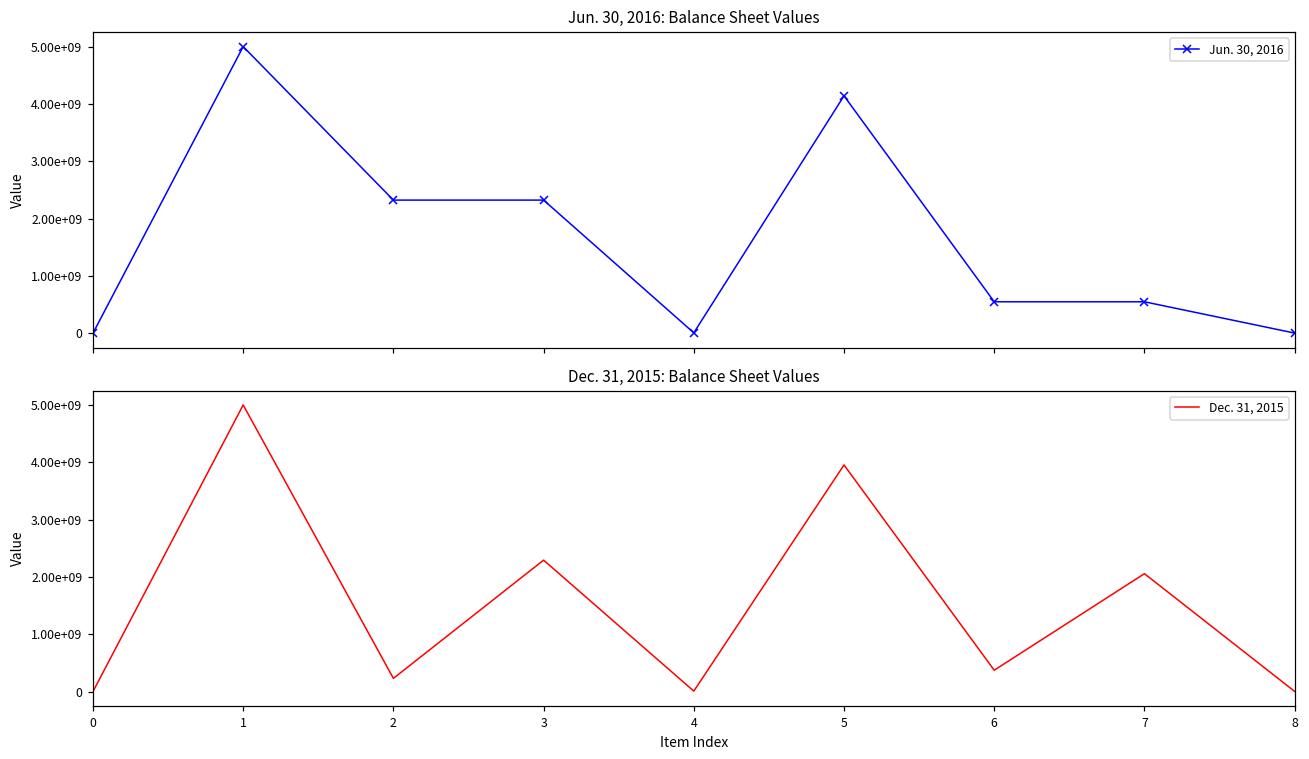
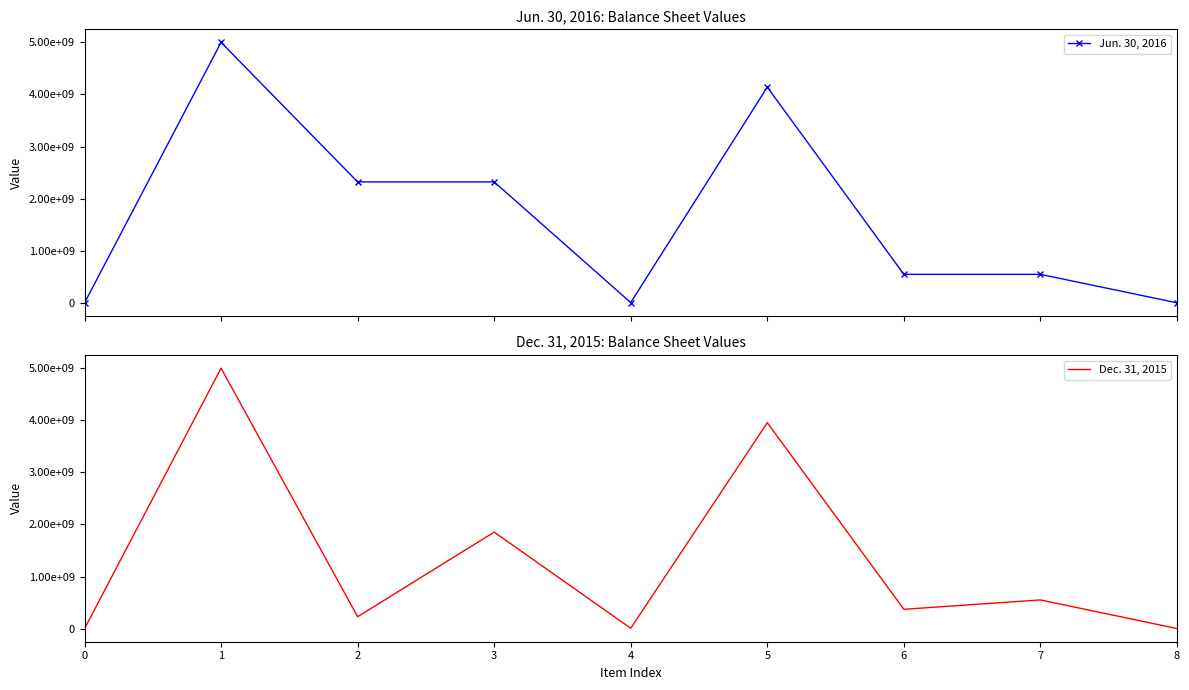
  {
    "Dec. 31, 2015: Balance Sheet Values": {
      "0": 0,
      "1": 5000000000,
      "2": 200000000,
-     "3": 2300000000,
+     "3": 1900000000,
      "4": 0,
      "5": 4000000000,
      "6": 400000000,
-     "7": 2100000000,
+     "7": 600000000,
      "8": 0
    }
  }
